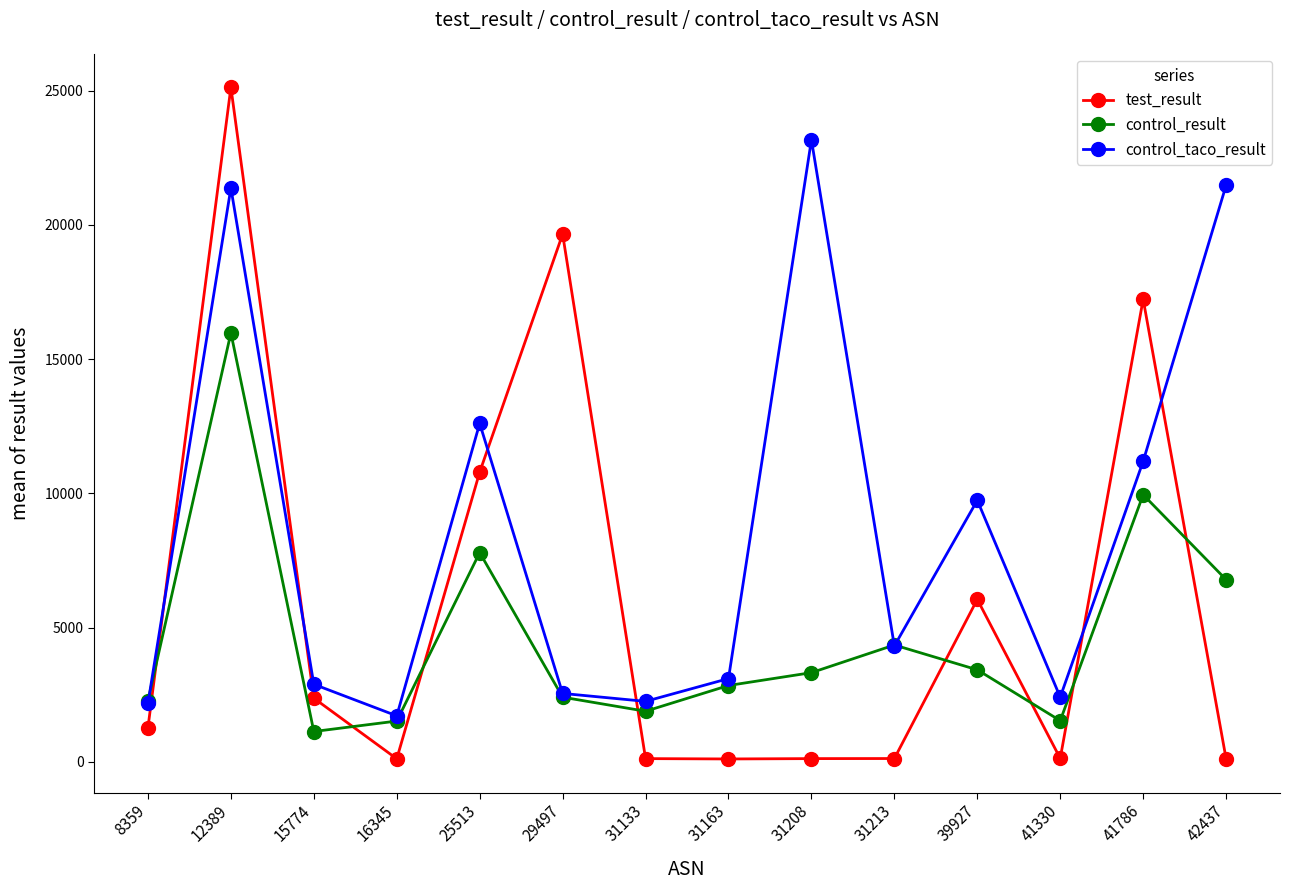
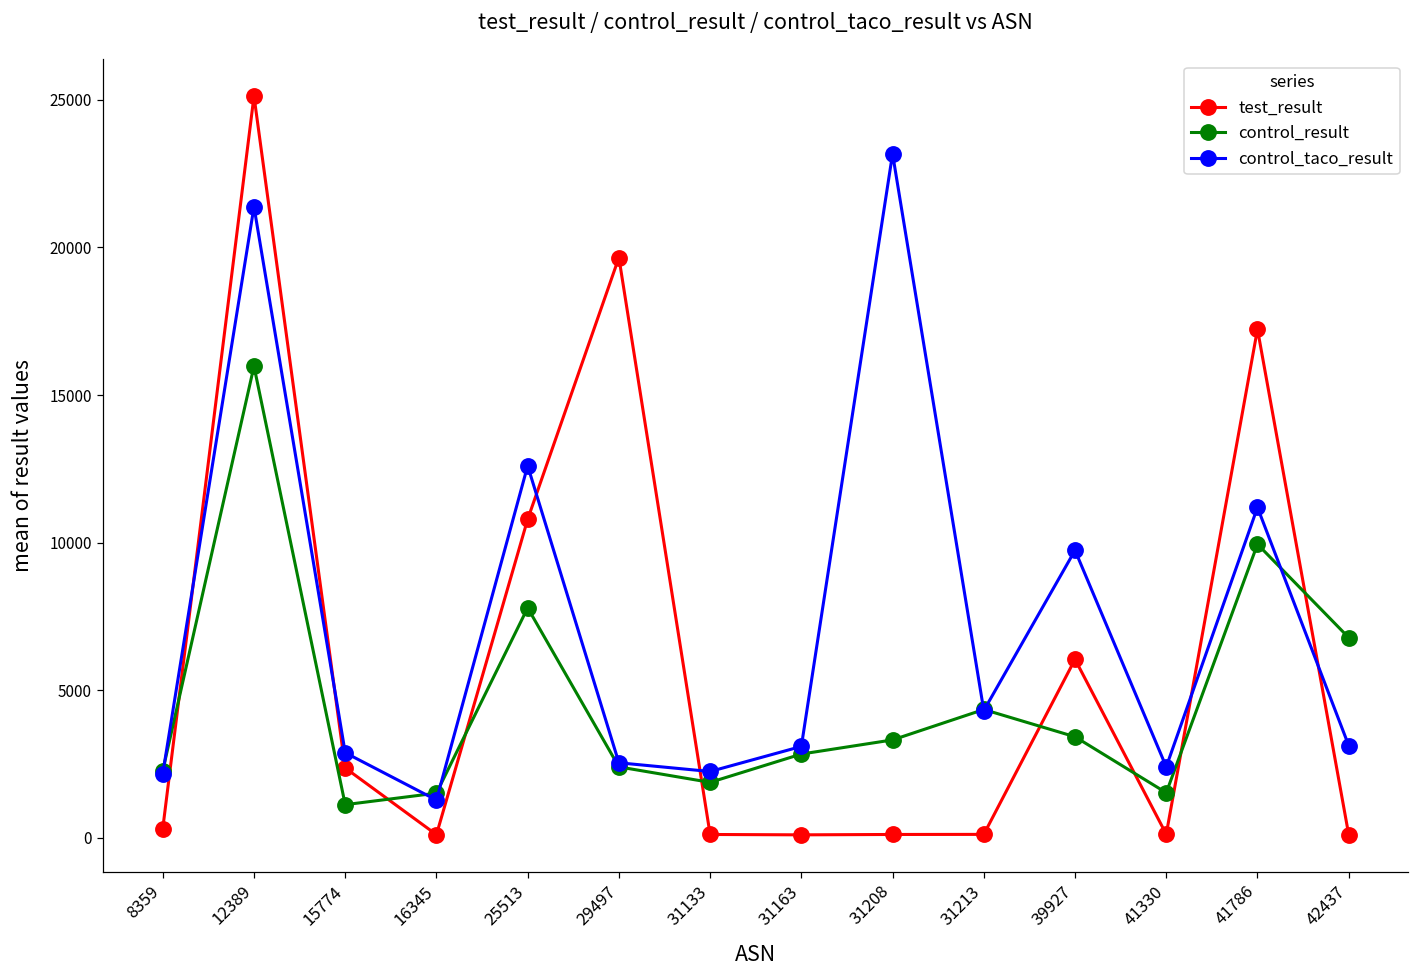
  {
    "test_result": {
-     "8359": 1300,
+     "8359": 300,
      "12389": 25100,
      "15774": 2400,
      "16345": 100,
      "25513": 10800,
      "29497": 19700,
      "31133": 100,
      "31163": 100,
      "31208": 100,
      "31213": 100,
      "39927": 6000,
      "41330": 100,
      "41786": 17200,
      "42437": 100
    },
    "control_result": {
      "8359": 2300,
      "12389": 16000,
      "15774": 1100,
      "16345": 1500,
      "25513": 7800,
      "29497": 2400,
      "31133": 1900,
      "31163": 2800,
      "31208": 3300,
      "39927": 3400,
      "41330": 1500,
      "41786": 9900,
      "42437": 6800
    },
    "control_taco_result": {
      "8359": 2200,
      "12389": 21400,
      "15774": 2900,
-     "16345": 1700,
+     "16345": 1300,
      "25513": 12600,
      "29497": 2500,
      "31133": 2200,
      "31163": 3100,
      "31208": 23200,
      "39927": 9700,
      "41330": 2400,
      "41786": 11200,
-     "42437": 21500
+     "42437": 3100
    }
  }
